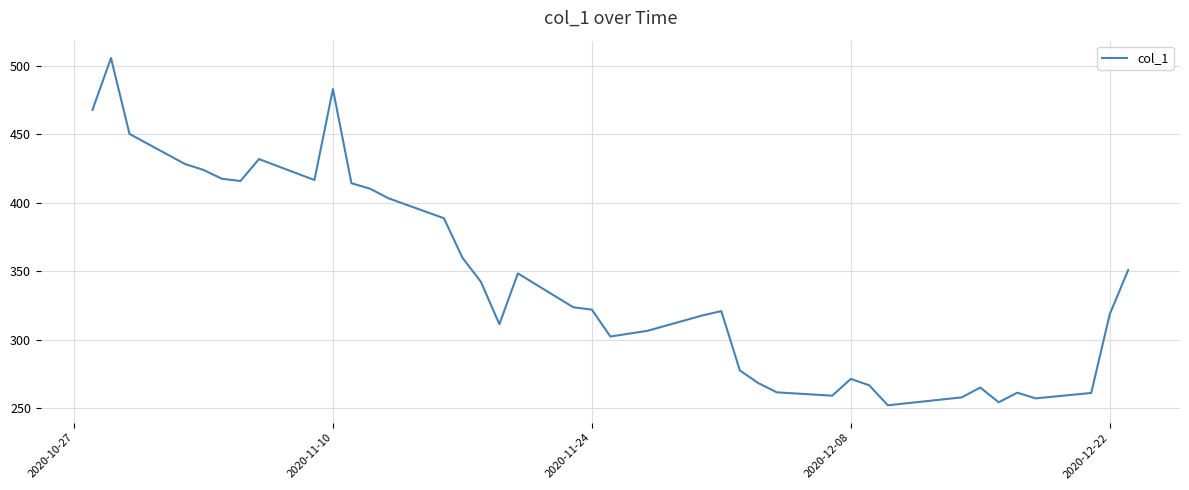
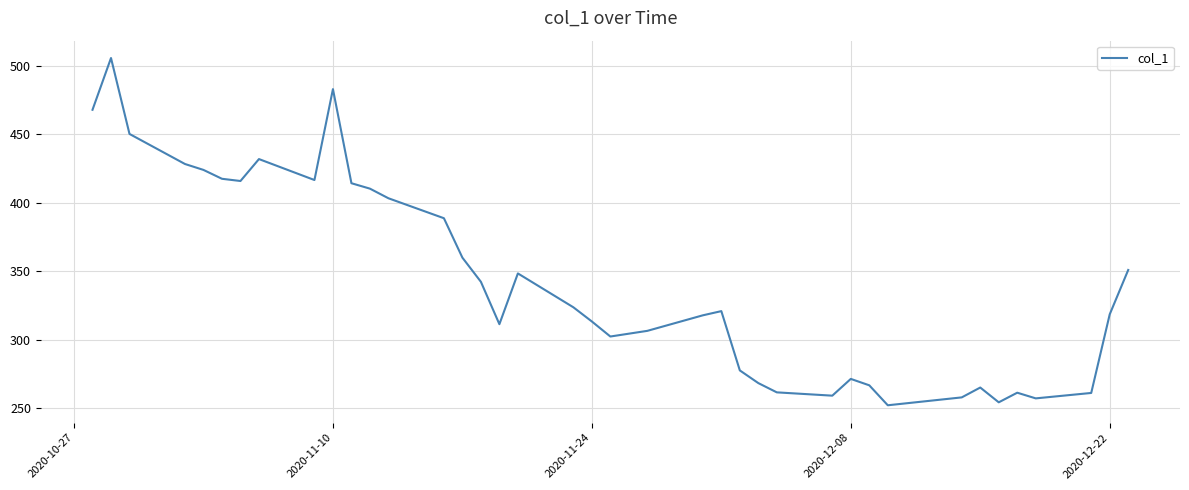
  {
    "2020-11-10": 483,
-   "2020-11-24": 322,
+   "2020-11-24": 313,
    "2020-12-08": 271,
    "2020-12-22": 319
  }
